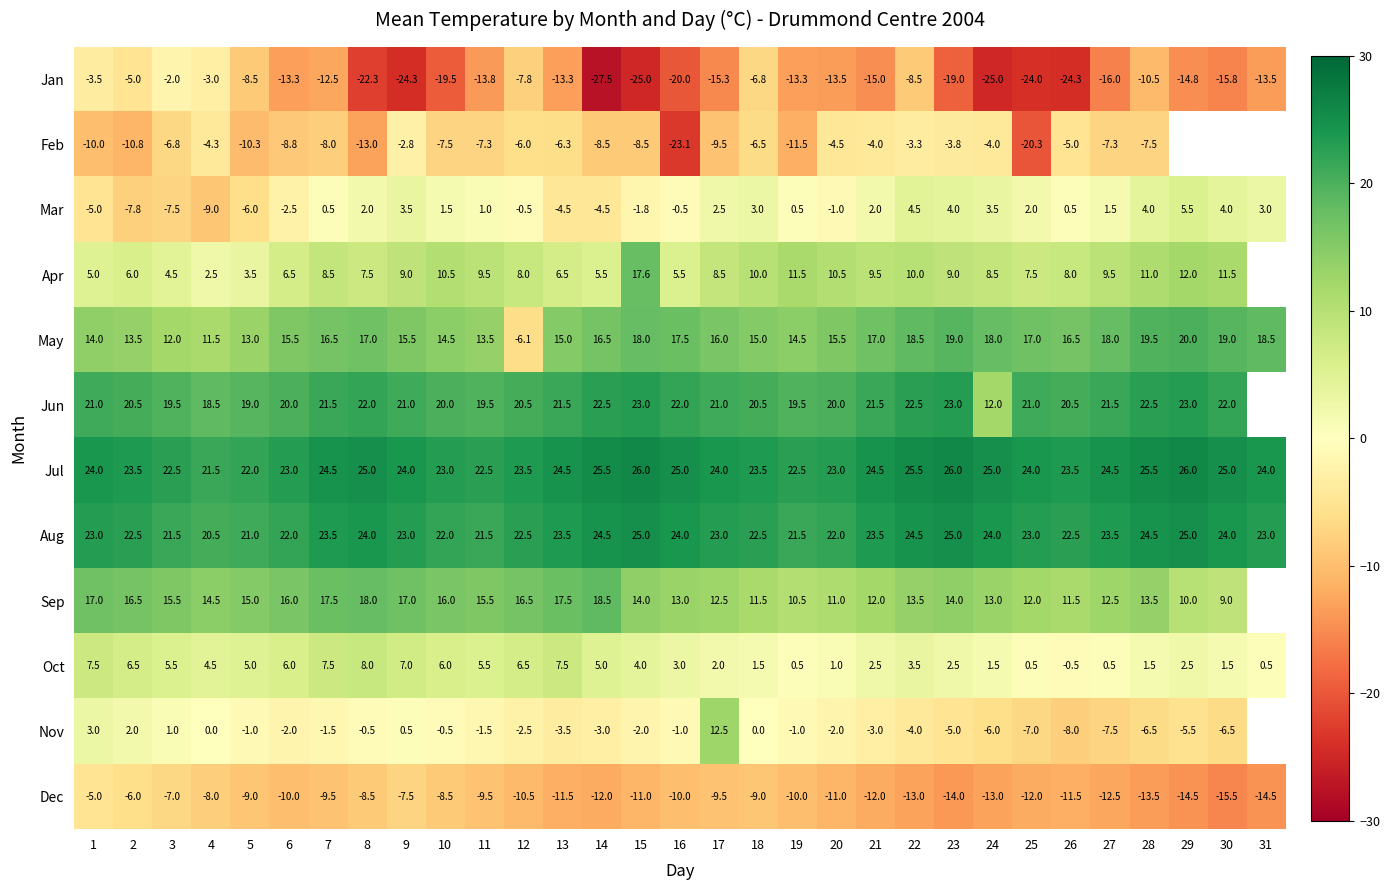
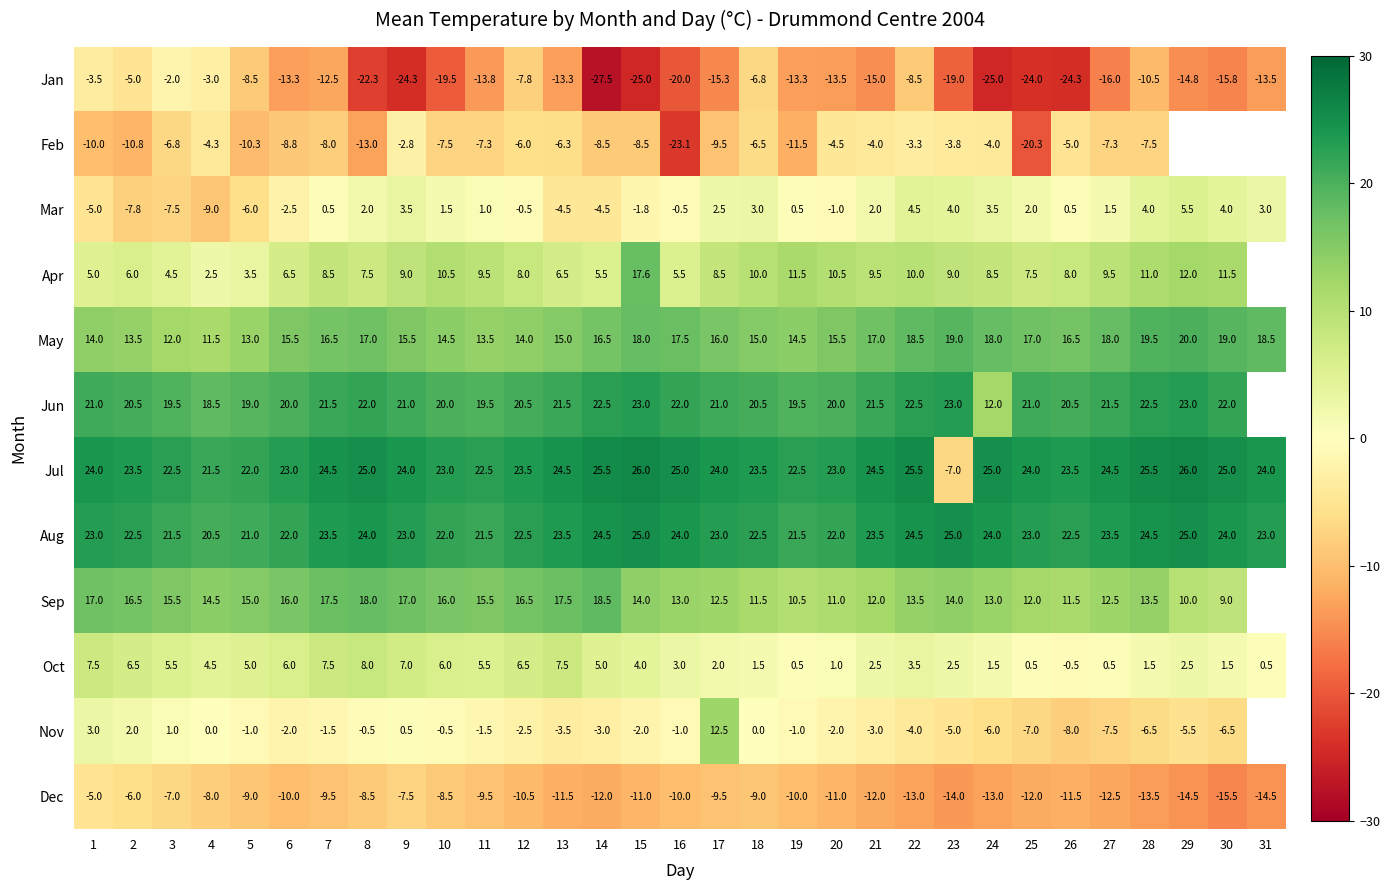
  {
    "May": {
      "1": 14.0,
      "2": 13.5,
      "3": 12.0,
      "4": 11.5,
      "5": 13.0,
      "6": 15.5,
      "7": 16.5,
      "8": 17.0,
      "9": 15.5,
      "10": 14.5,
      "11": 13.5,
-     "12": -6.1,
+     "12": 14.0,
      "13": 15.0,
      "14": 16.5,
      "15": 18.0,
      "16": 17.5,
      "17": 16.0,
      "18": 15.0,
      "19": 14.5,
      "20": 15.5,
      "21": 17.0,
      "22": 18.5,
      "23": 19.0,
      "24": 18.0,
      "25": 17.0,
      "26": 16.5,
      "27": 18.0,
      "28": 19.5,
      "29": 20.0,
      "30": 19.0,
      "31": 18.5
    },
    "Jul": {
      "1": 24.0,
      "2": 23.5,
      "3": 22.5,
      "4": 21.5,
      "5": 22.0,
      "6": 23.0,
      "7": 24.5,
      "8": 25.0,
      "9": 24.0,
      "10": 23.0,
      "11": 22.5,
      "12": 23.5,
      "13": 24.5,
      "14": 25.5,
      "15": 26.0,
      "16": 25.0,
      "17": 24.0,
      "18": 23.5,
      "19": 22.5,
      "20": 23.0,
      "21": 24.5,
      "22": 25.5,
-     "23": 26.0,
+     "23": -7.0,
      "24": 25.0,
      "25": 24.0,
      "26": 23.5,
      "27": 24.5,
      "28": 25.5,
      "29": 26.0,
      "30": 25.0,
      "31": 24.0
    }
  }
